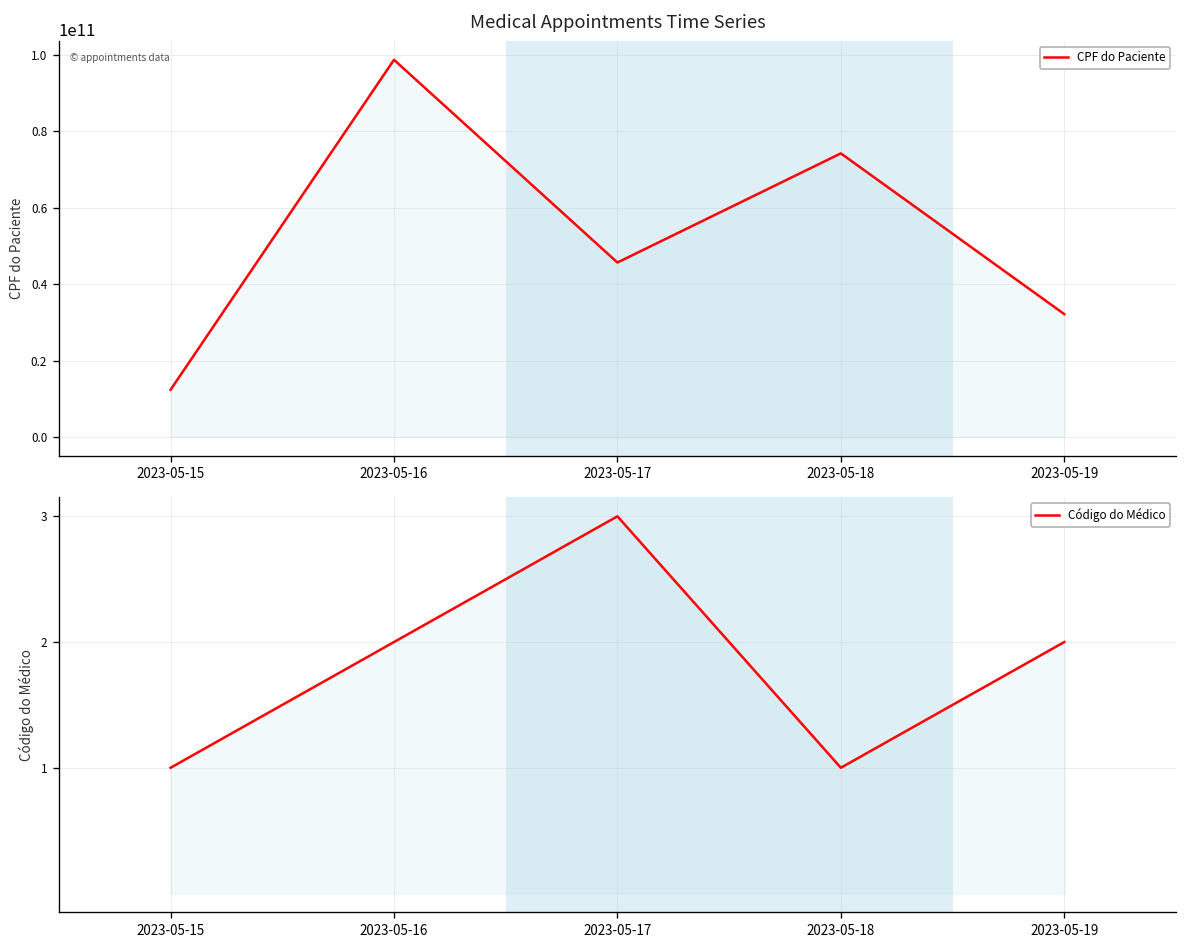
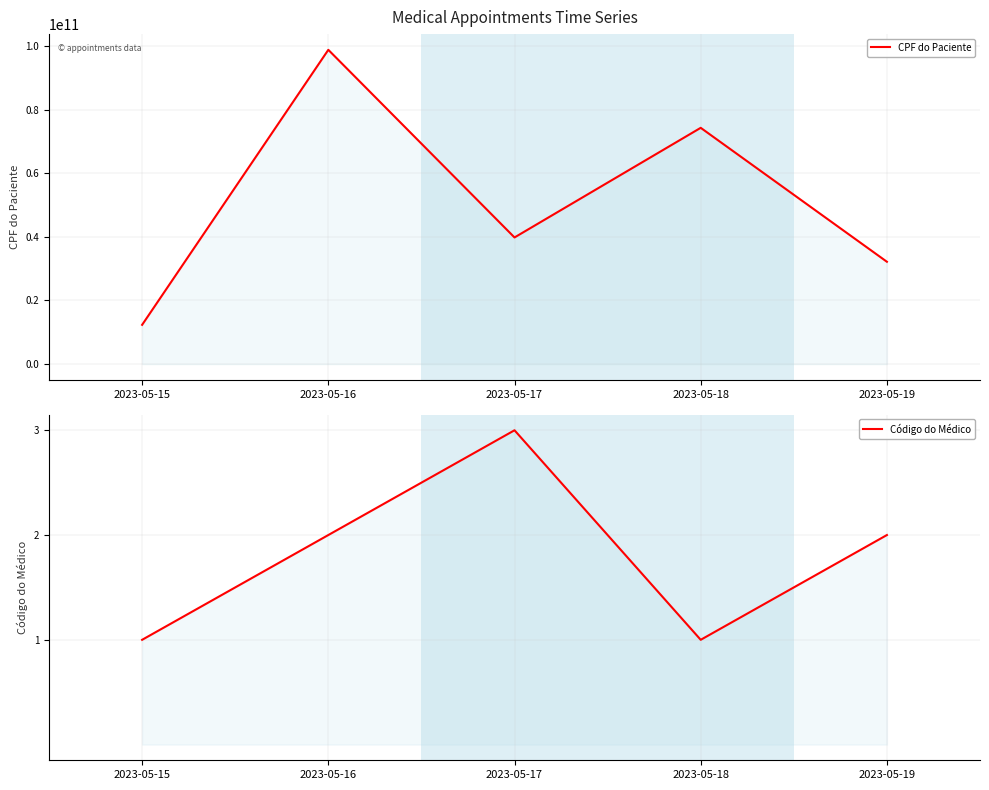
  {
    "Medical Appointments Time Series": {
      "2023-05-15": 12000000000,
      "2023-05-16": 99000000000,
-     "2023-05-17": 46000000000,
+     "2023-05-17": 40000000000,
      "2023-05-18": 74000000000,
      "2023-05-19": 32000000000
    }
  }
